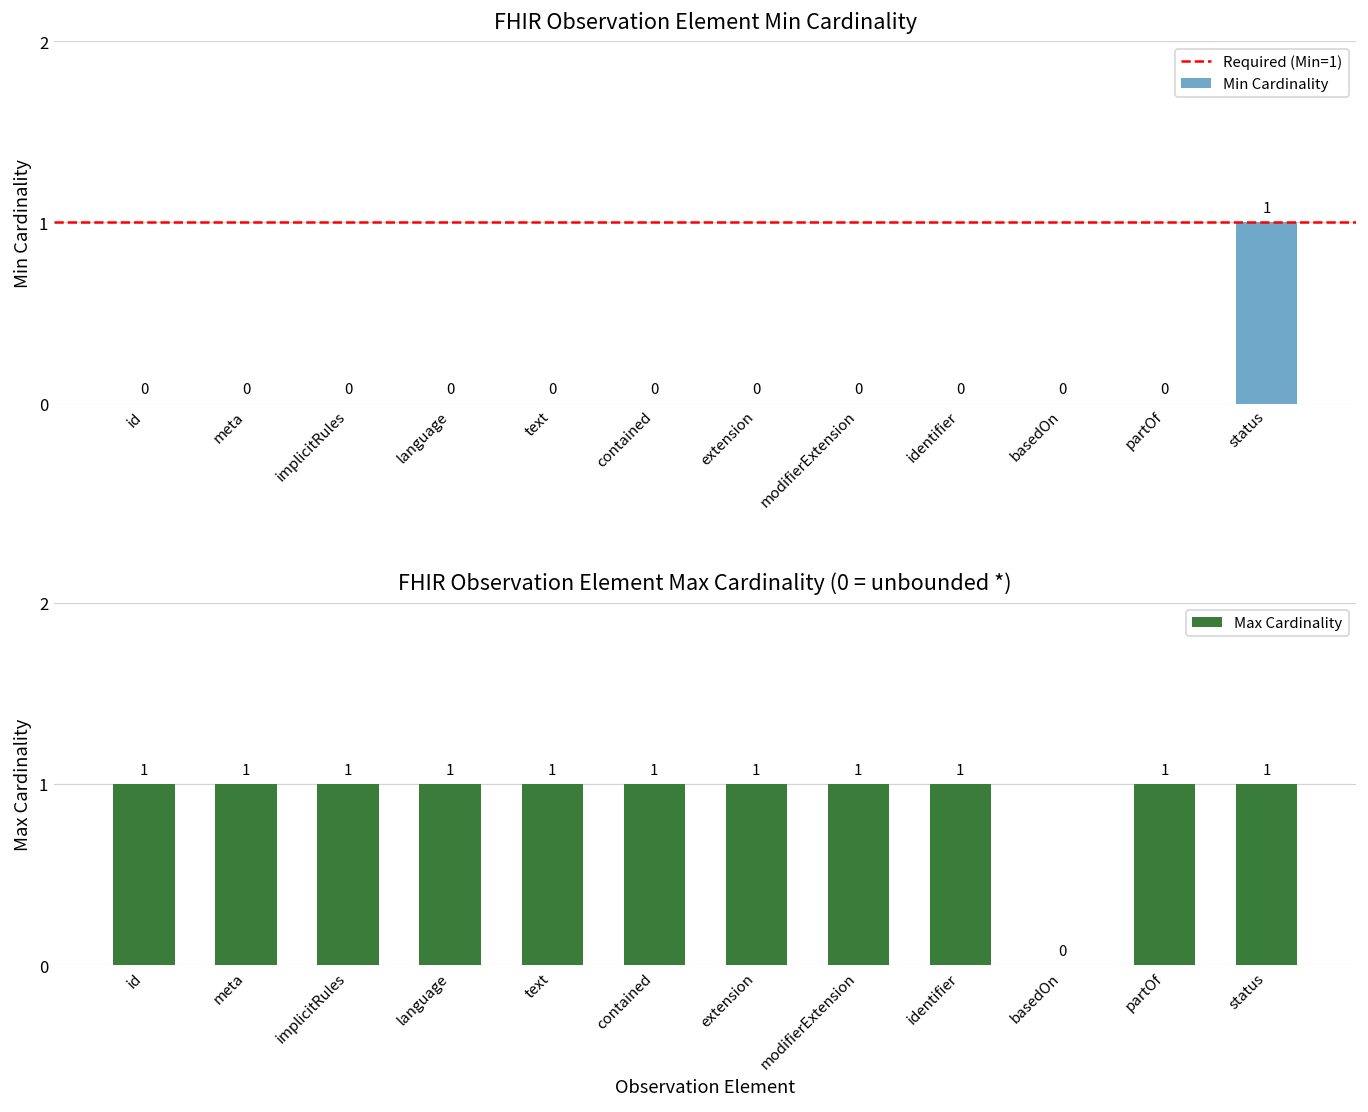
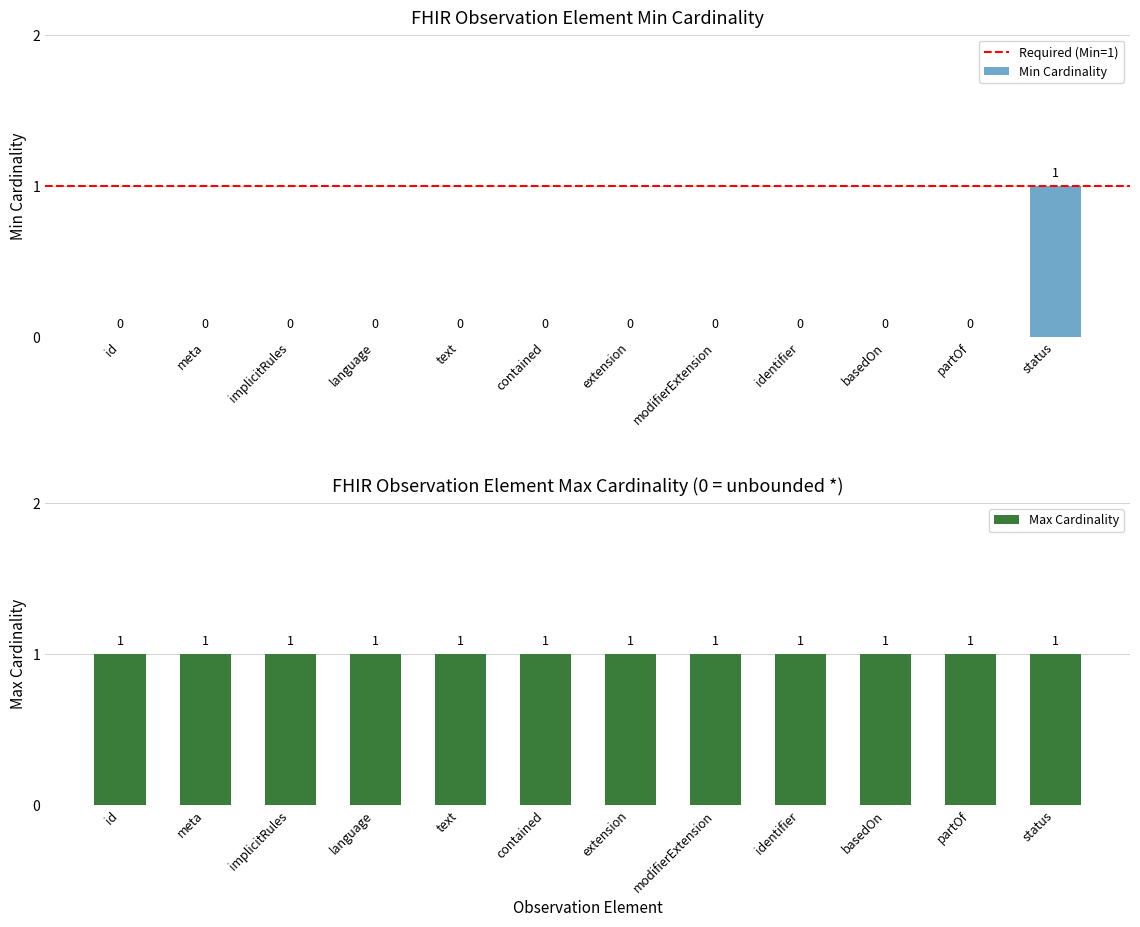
  {
    "FHIR Observation Element Min Cardinality": {
      "id": 0,
      "meta": 0,
      "implicitRules": 0,
      "language": 0,
      "text": 0,
      "contained": 0,
      "extension": 0,
      "modifierExtension": 0,
      "identifier": 0,
      "basedOn": 0,
      "partOf": 0,
      "status": 1
    },
    "FHIR Observation Element Max Cardinality (0 = unbounded *)": {
      "id": 1,
      "meta": 1,
      "implicitRules": 1,
      "language": 1,
      "text": 1,
      "contained": 1,
      "extension": 1,
      "modifierExtension": 1,
      "identifier": 1,
-     "basedOn": 0,
+     "basedOn": 1,
      "partOf": 1,
      "status": 1
    }
  }
